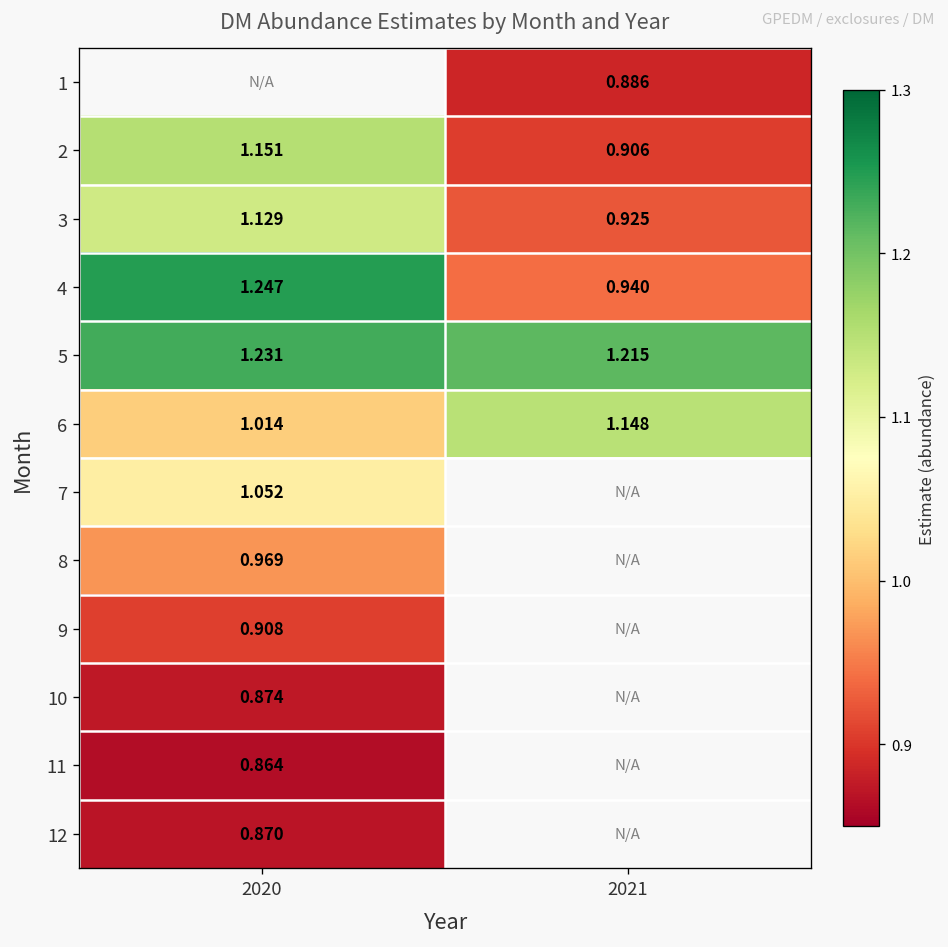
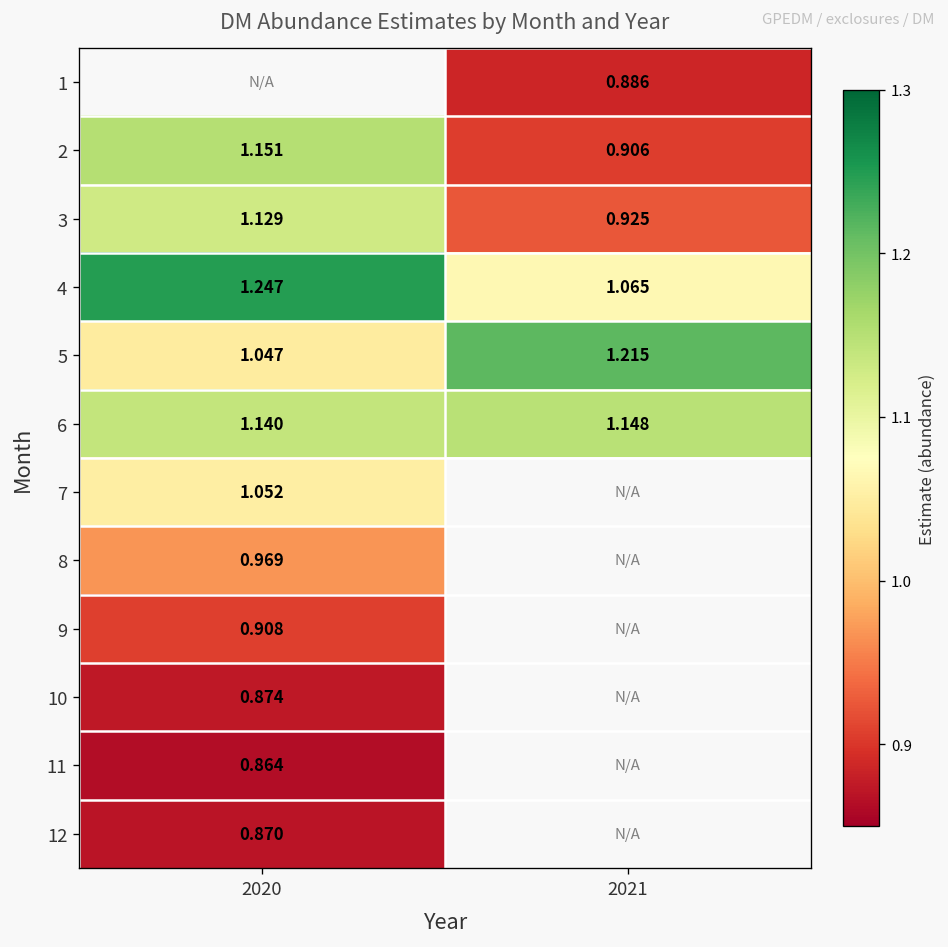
  {
    "1": {
      "2021": 0.886
    },
    "2": {
      "2020": 1.151,
      "2021": 0.906
    },
    "3": {
      "2020": 1.129,
      "2021": 0.925
    },
    "4": {
      "2020": 1.247,
-     "2021": 0.940
+     "2021": 1.065
    },
    "5": {
-     "2020": 1.231,
+     "2020": 1.047,
      "2021": 1.215
    },
    "6": {
-     "2020": 1.014,
+     "2020": 1.140,
      "2021": 1.148
    },
    "7": {
      "2020": 1.052
    },
    "8": {
      "2020": 0.969
    },
    "9": {
      "2020": 0.908
    },
    "10": {
      "2020": 0.874
    },
    "11": {
      "2020": 0.864
    },
    "12": {
      "2020": 0.870
    }
  }
